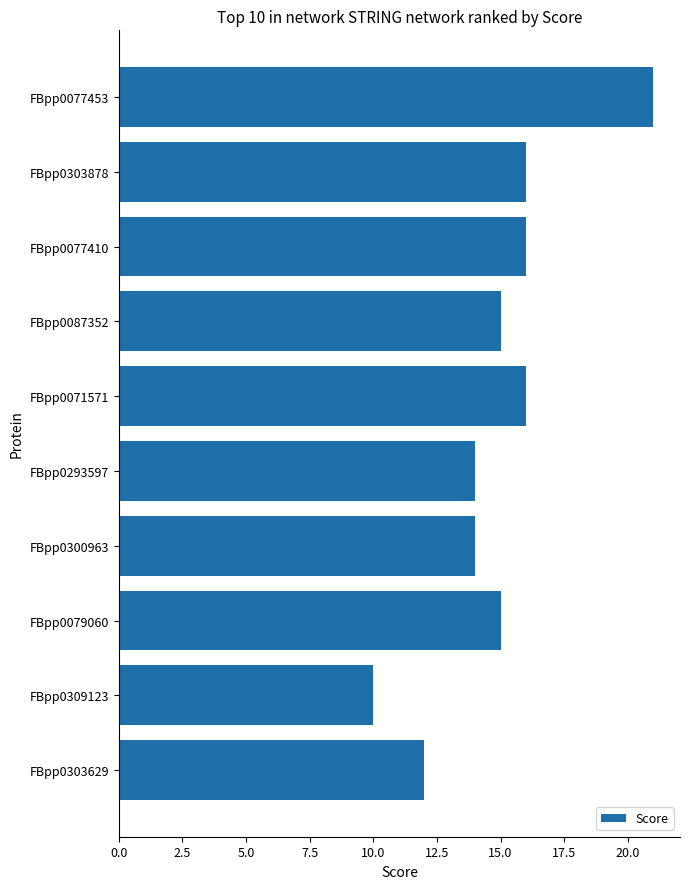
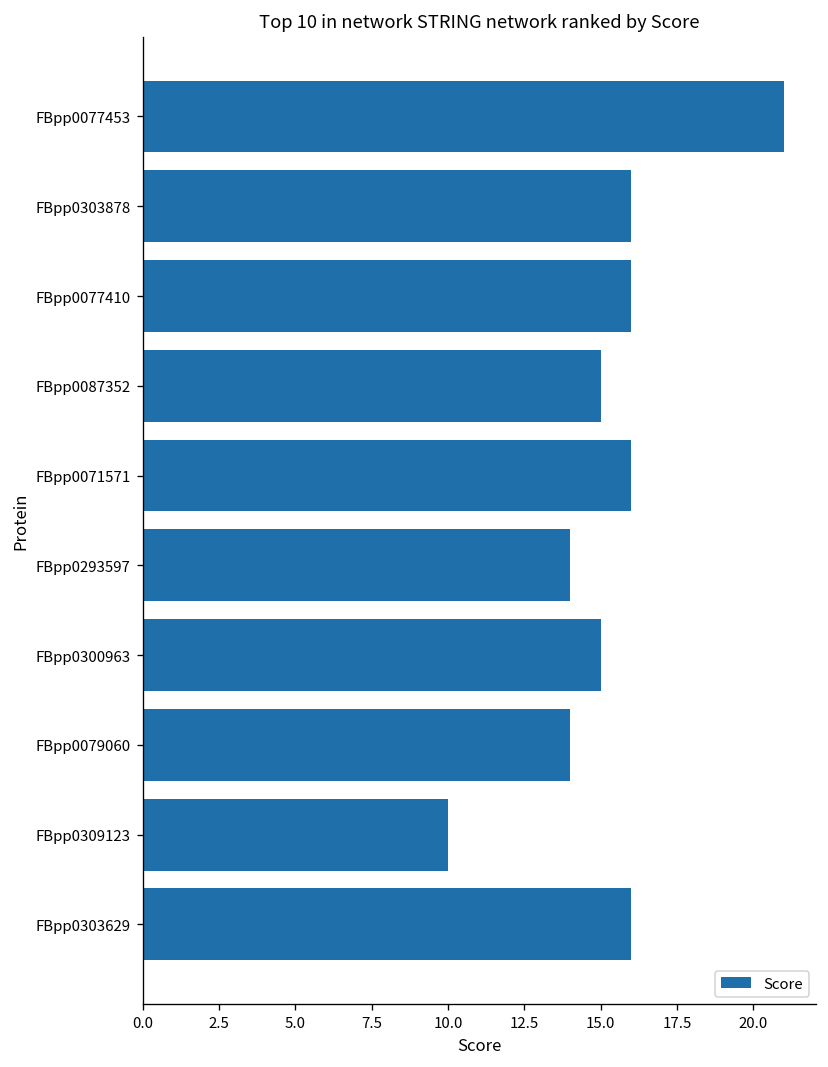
  {
    "FBpp0077453": 21,
    "FBpp0303878": 16,
    "FBpp0077410": 16,
    "FBpp0087352": 15,
    "FBpp0071571": 16,
    "FBpp0293597": 14,
-   "FBpp0300963": 14,
-   "FBpp0079060": 15,
+   "FBpp0300963": 15,
+   "FBpp0079060": 14,
    "FBpp0309123": 10,
-   "FBpp0303629": 12
+   "FBpp0303629": 16
  }
